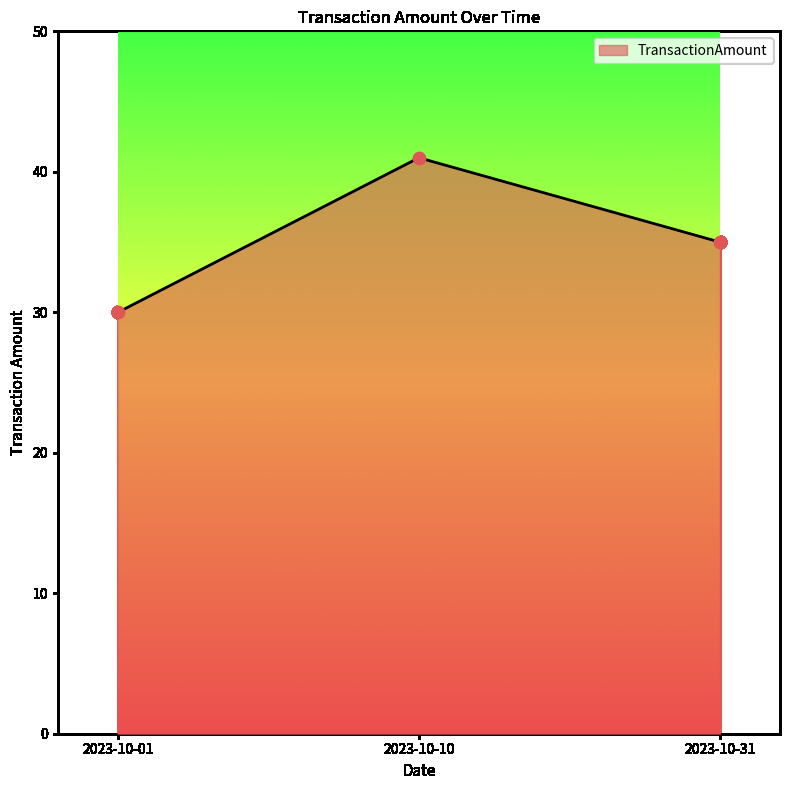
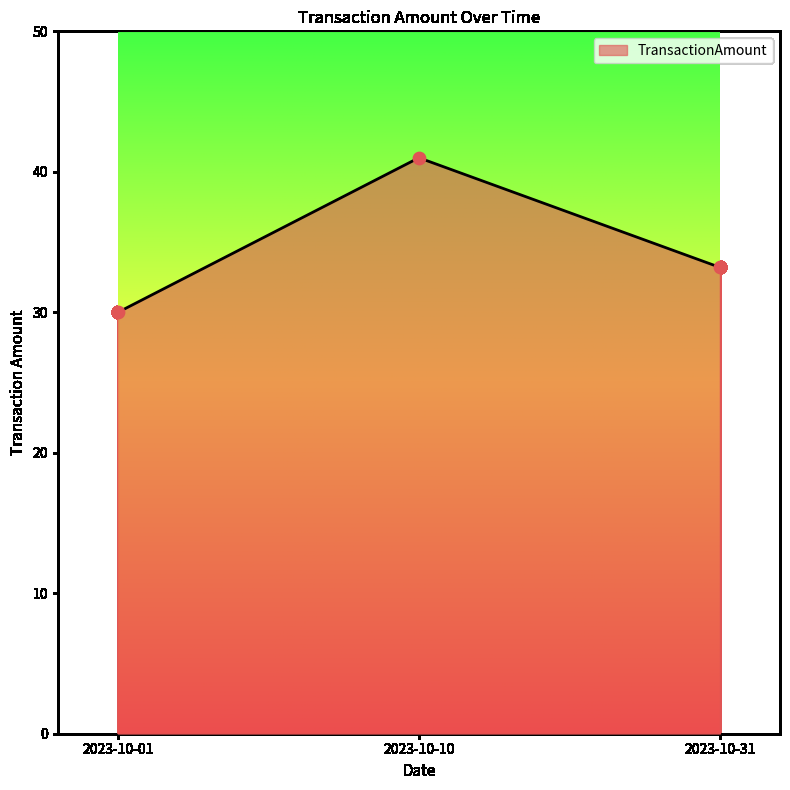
  {
    "2023-10-01": 30.0,
    "2023-10-10": 41.0,
-   "2023-10-31": 35.0
+   "2023-10-31": 33.2
  }
